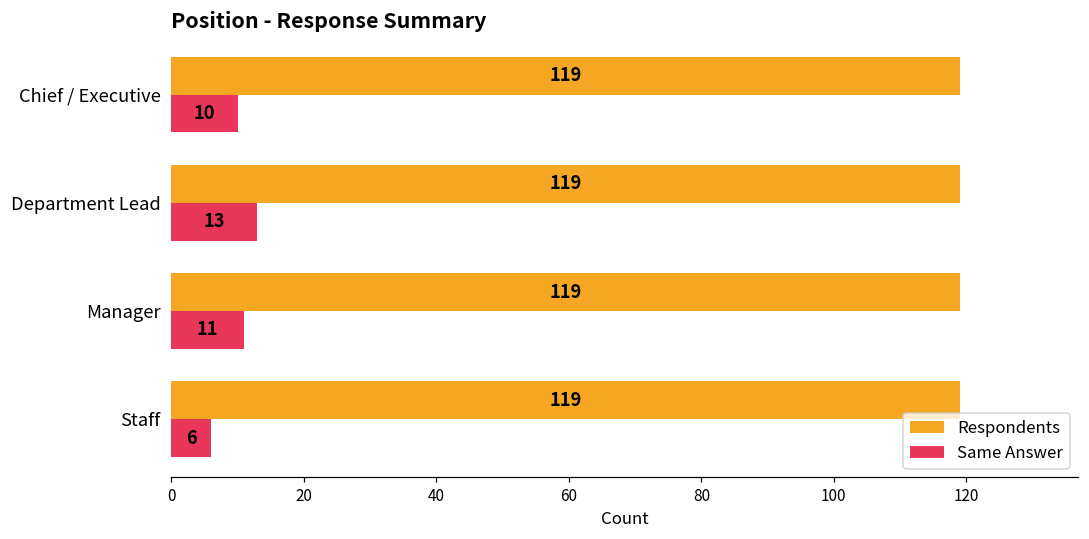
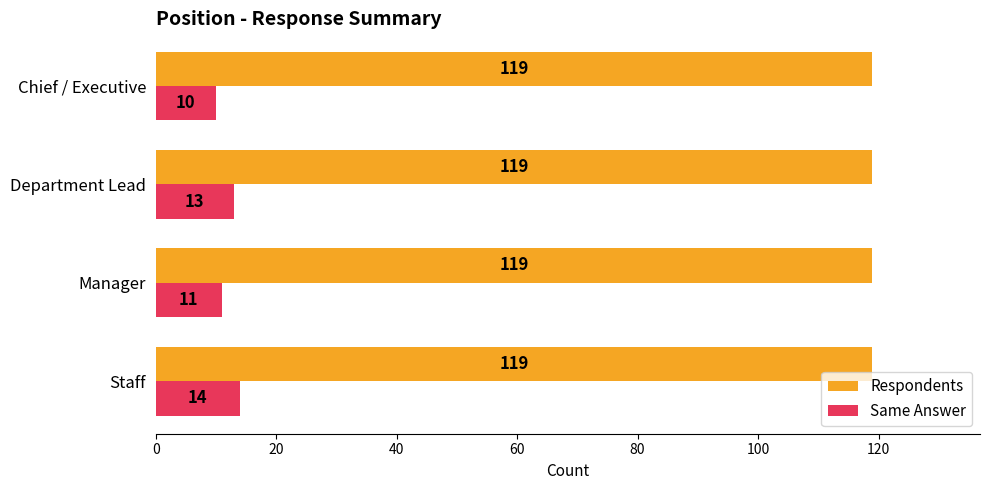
  {
    "Respondents": {
      "Chief / Executive": 119,
      "Department Lead": 119,
      "Manager": 119,
      "Staff": 119
    },
    "Same Answer": {
      "Chief / Executive": 10,
      "Department Lead": 13,
      "Manager": 11,
-     "Staff": 6
+     "Staff": 14
    }
  }
